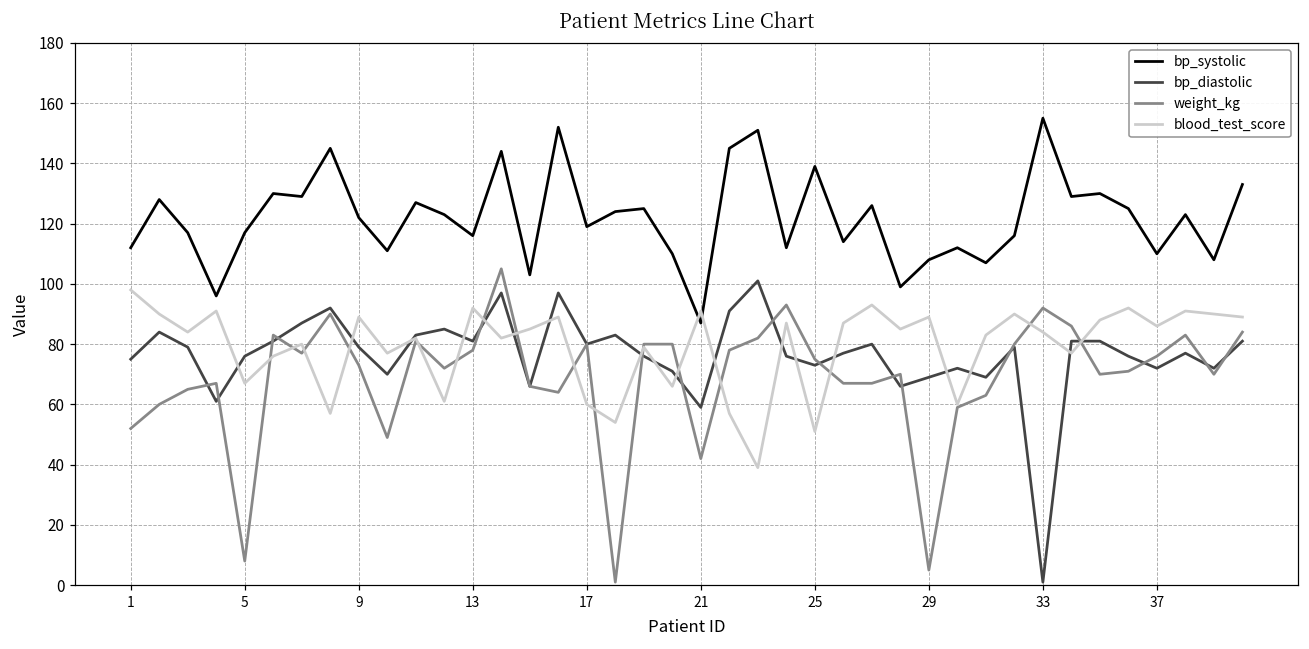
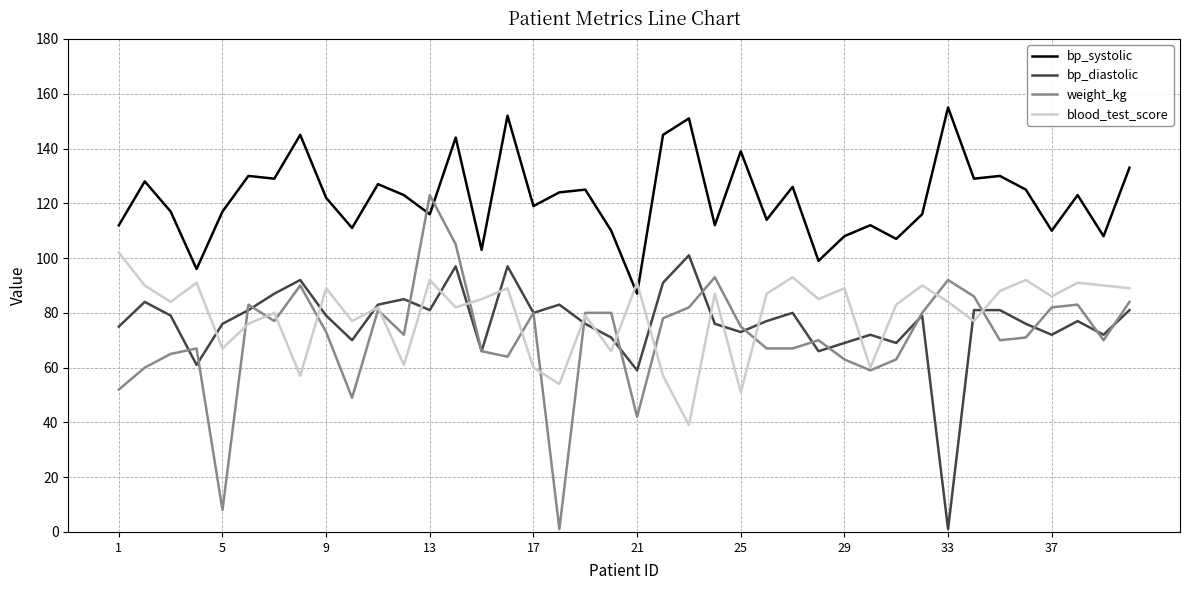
  {
    "bp_systolic": {
      "1": 112,
      "5": 117,
      "9": 122,
      "13": 116,
      "17": 119,
      "21": 87,
      "25": 139,
      "29": 108,
      "33": 155,
      "37": 110
    },
    "bp_diastolic": {
      "1": 75,
      "5": 76,
      "9": 79,
      "13": 81,
      "21": 59,
      "25": 73,
      "29": 69,
      "33": 1,
      "37": 72
    },
    "weight_kg": {
      "1": 52,
      "5": 8,
      "9": 73,
-     "13": 78,
+     "13": 123,
      "21": 42,
      "25": 75,
-     "29": 5,
+     "29": 63,
      "33": 92,
-     "37": 76
+     "37": 82
    },
    "blood_test_score": {
-     "1": 98,
+     "1": 102,
      "5": 67,
      "9": 89,
      "13": 92,
      "17": 60,
      "21": 91,
      "25": 51,
      "29": 89,
      "33": 84,
      "37": 86
    }
  }
